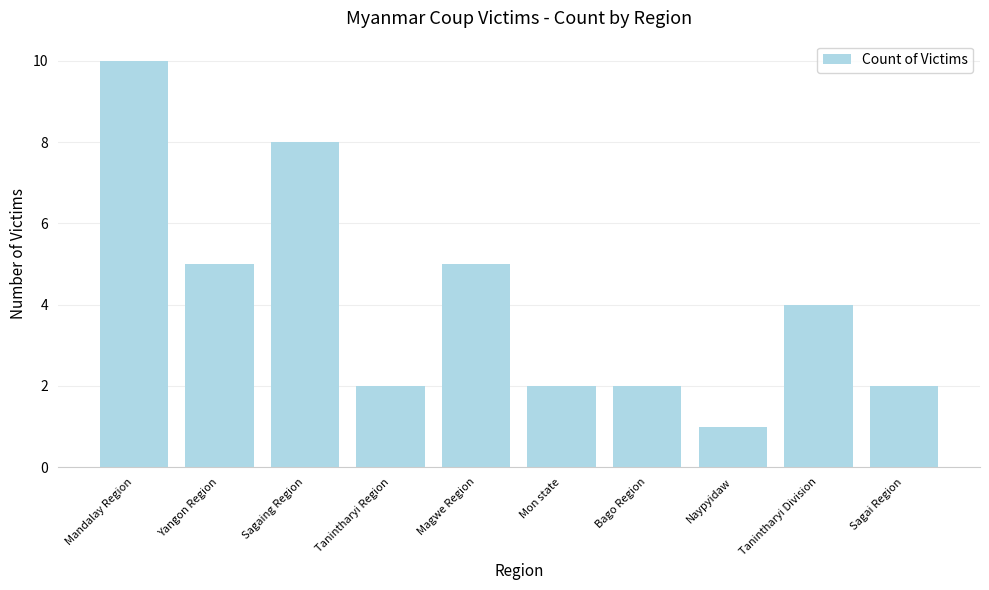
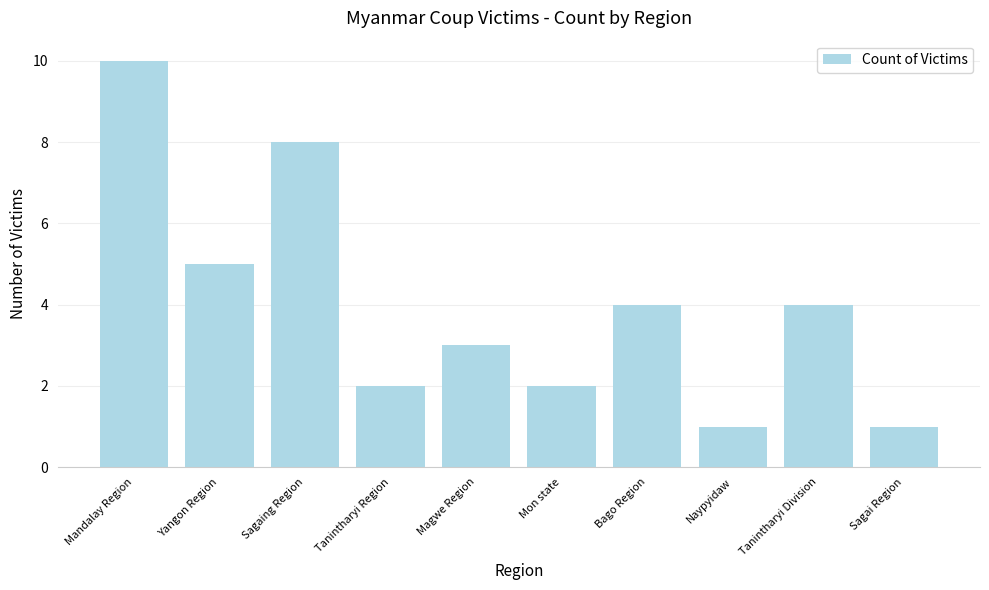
  {
    "Mandalay Region": 10,
    "Yangon Region": 5,
    "Sagaing Region": 8,
    "Tanintharyi Region": 2,
-   "Magwe Region": 5,
+   "Magwe Region": 3,
    "Mon state": 2,
-   "Bago Region": 2,
+   "Bago Region": 4,
    "Naypyidaw": 1,
    "Tanintharyi Division": 4,
-   "Sagai Region": 2
+   "Sagai Region": 1
  }
